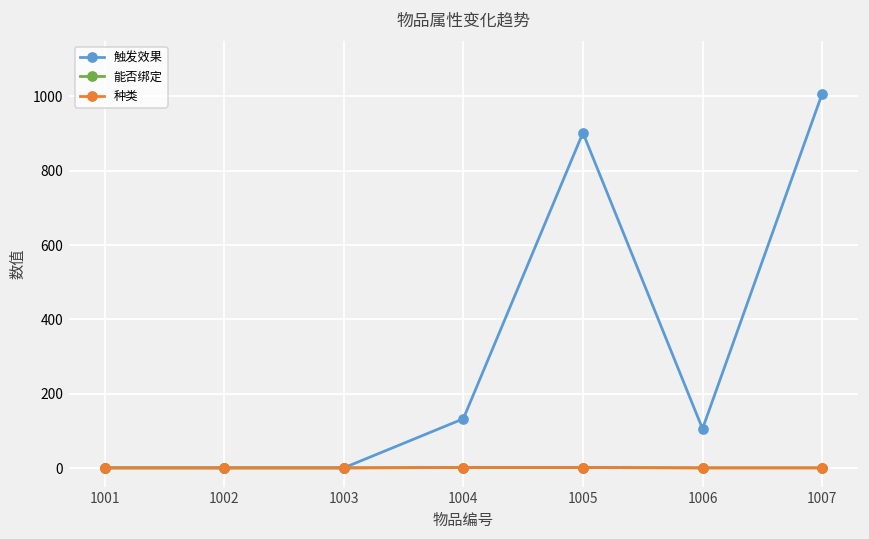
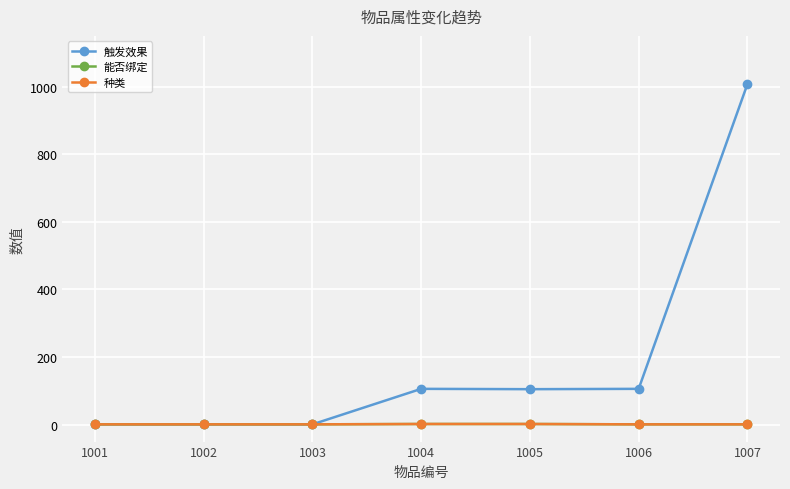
  {
    "触发效果": {
-     "1004": 130,
-     "1005": 900,
+     "1004": 110,
+     "1005": 110,
      "1006": 110,
      "1007": 1010
    },
    "种类": {
      "1004": 0,
      "1005": 0,
      "1006": 0,
      "1007": 0
    }
  }
